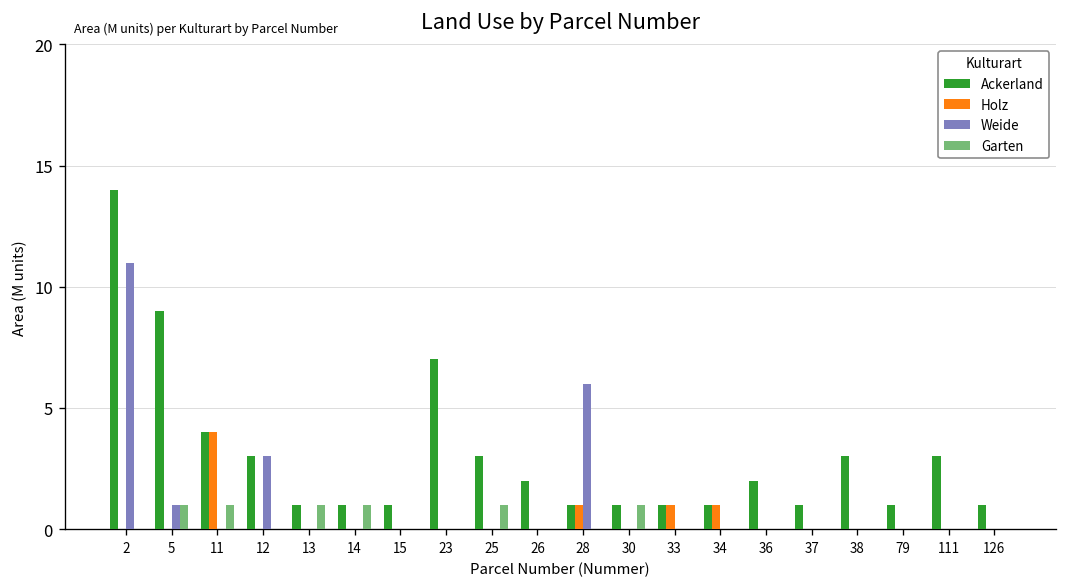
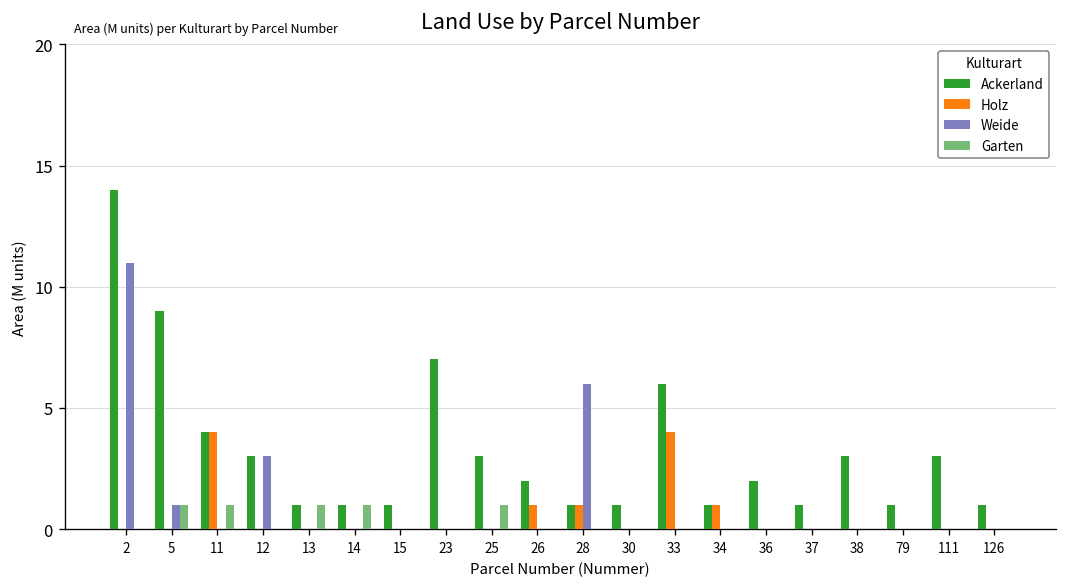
  {
    "Ackerland": {
      "2": 14,
      "5": 9,
      "11": 4,
      "12": 3,
      "13": 1,
      "14": 1,
      "15": 1,
      "23": 7,
      "25": 3,
      "26": 2,
      "28": 1,
      "30": 1,
-     "33": 1,
+     "33": 6,
      "34": 1,
      "36": 2,
      "37": 1,
      "38": 3,
      "79": 1,
      "111": 3,
      "126": 1
    },
    "Holz": {
      "2": 0,
      "5": 0,
      "11": 4,
      "12": 0,
      "13": 0,
      "14": 0,
      "15": 0,
      "23": 0,
      "25": 0,
-     "26": 0,
+     "26": 1,
      "28": 1,
      "30": 0,
-     "33": 1,
+     "33": 4,
      "34": 1,
      "36": 0,
      "37": 0,
      "38": 0,
      "79": 0,
      "111": 0,
      "126": 0
    },
    "Weide": {
      "2": 11,
      "5": 1,
      "11": 0,
      "12": 3,
      "13": 0,
      "14": 0,
      "15": 0,
      "23": 0,
      "25": 0,
      "26": 0,
      "28": 6,
      "30": 0,
      "33": 0,
      "34": 0,
      "36": 0,
      "37": 0,
      "38": 0,
      "79": 0,
      "111": 0,
      "126": 0
    },
    "Garten": {
      "2": 0,
      "5": 1,
      "11": 1,
      "12": 0,
      "13": 1,
      "14": 1,
      "15": 0,
      "23": 0,
      "25": 1,
      "26": 0,
      "28": 0,
-     "30": 1,
+     "30": 0,
      "33": 0,
      "34": 0,
      "36": 0,
      "37": 0,
      "38": 0,
      "79": 0,
      "111": 0,
      "126": 0
    }
  }
